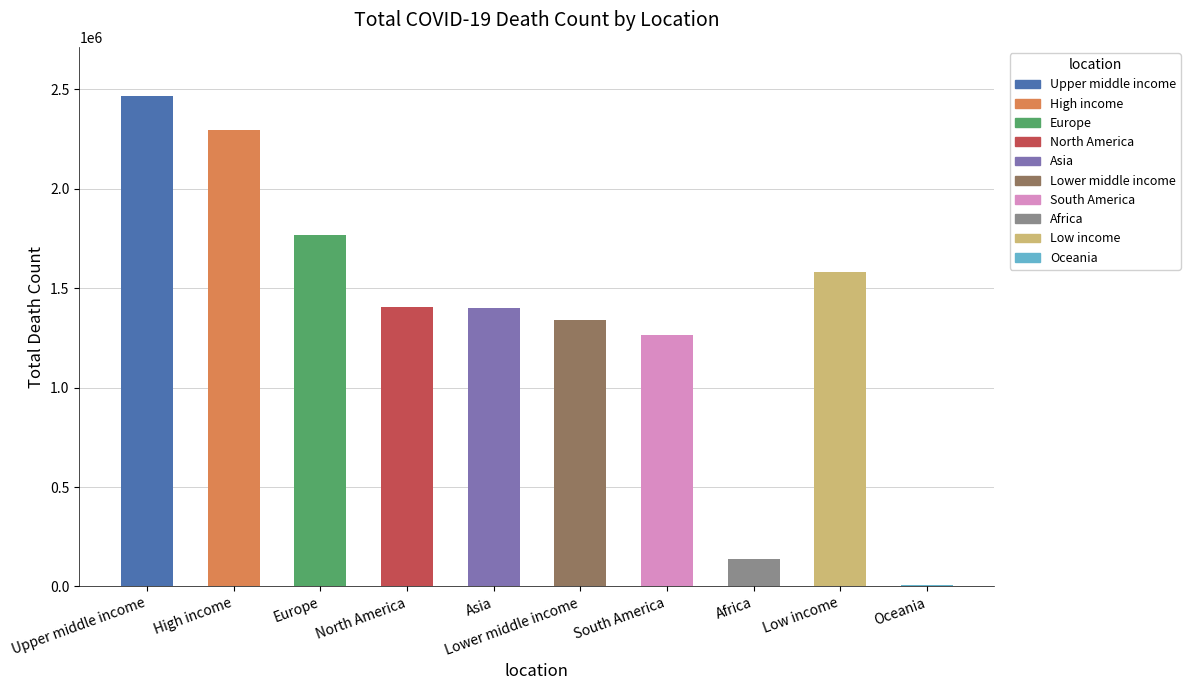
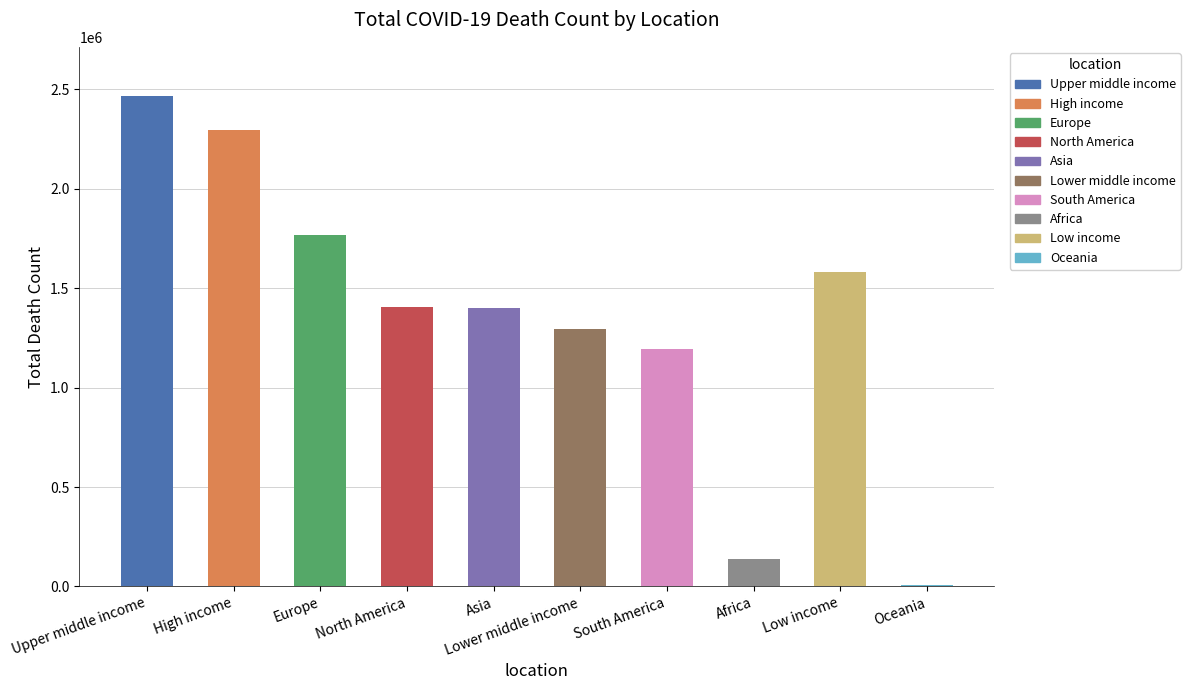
  {
    "Upper middle income": 2470000,
    "High income": 2300000,
    "Europe": 1770000,
    "North America": 1410000,
    "Asia": 1400000,
-   "Lower middle income": 1340000,
-   "South America": 1260000,
+   "Lower middle income": 1290000,
+   "South America": 1190000,
    "Africa": 140000,
    "Low income": 1580000
  }
